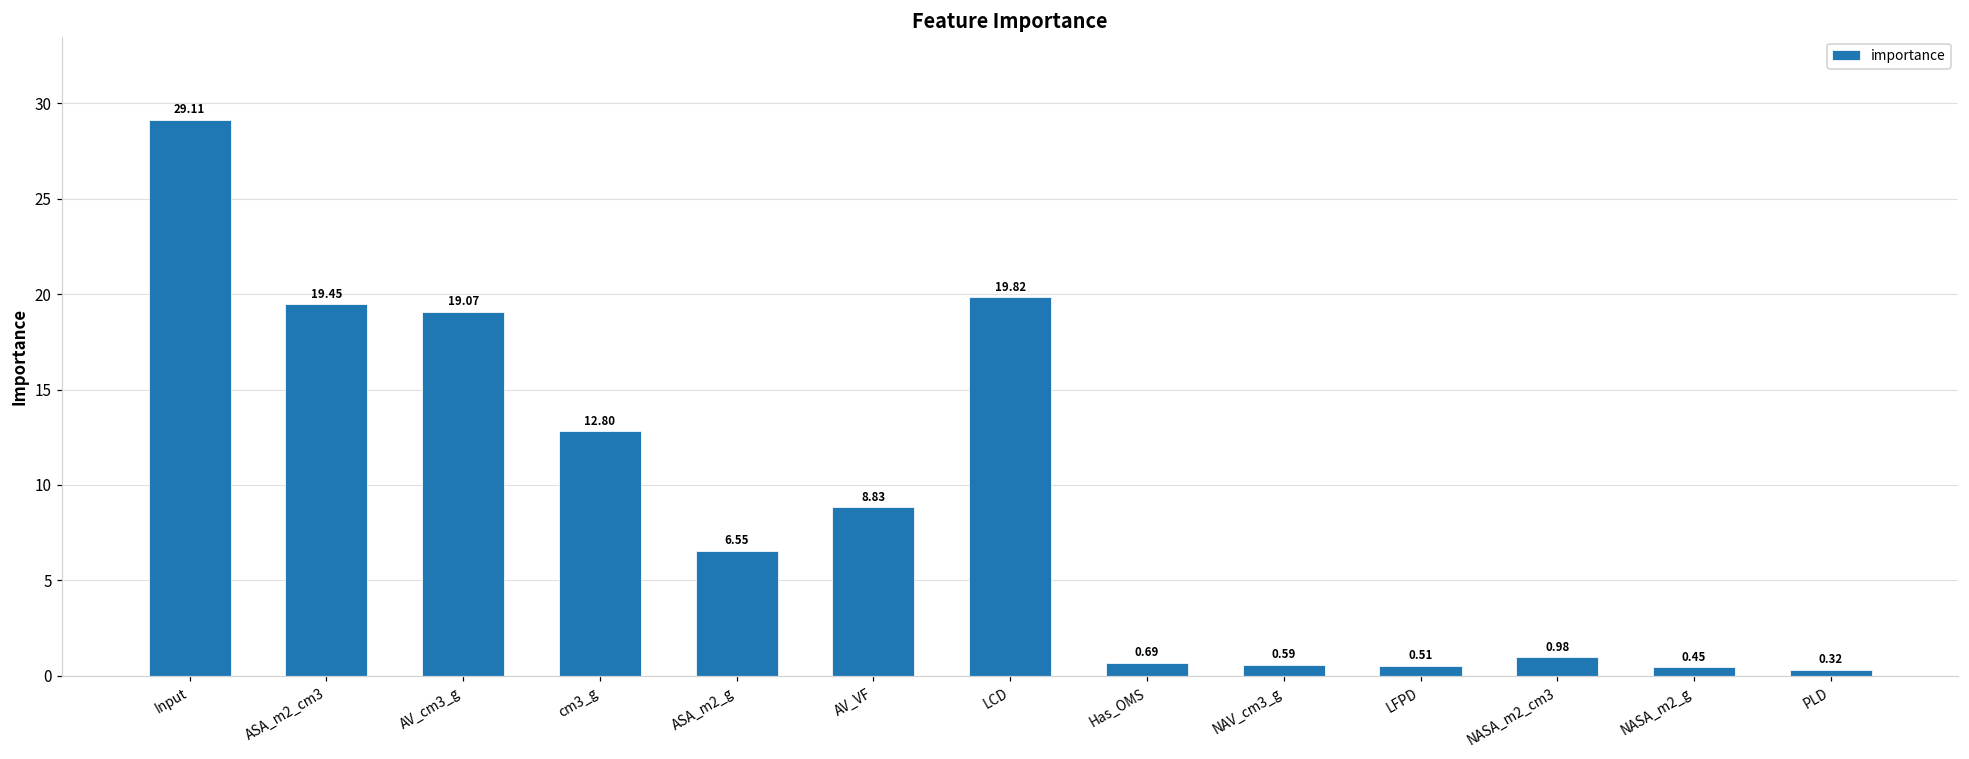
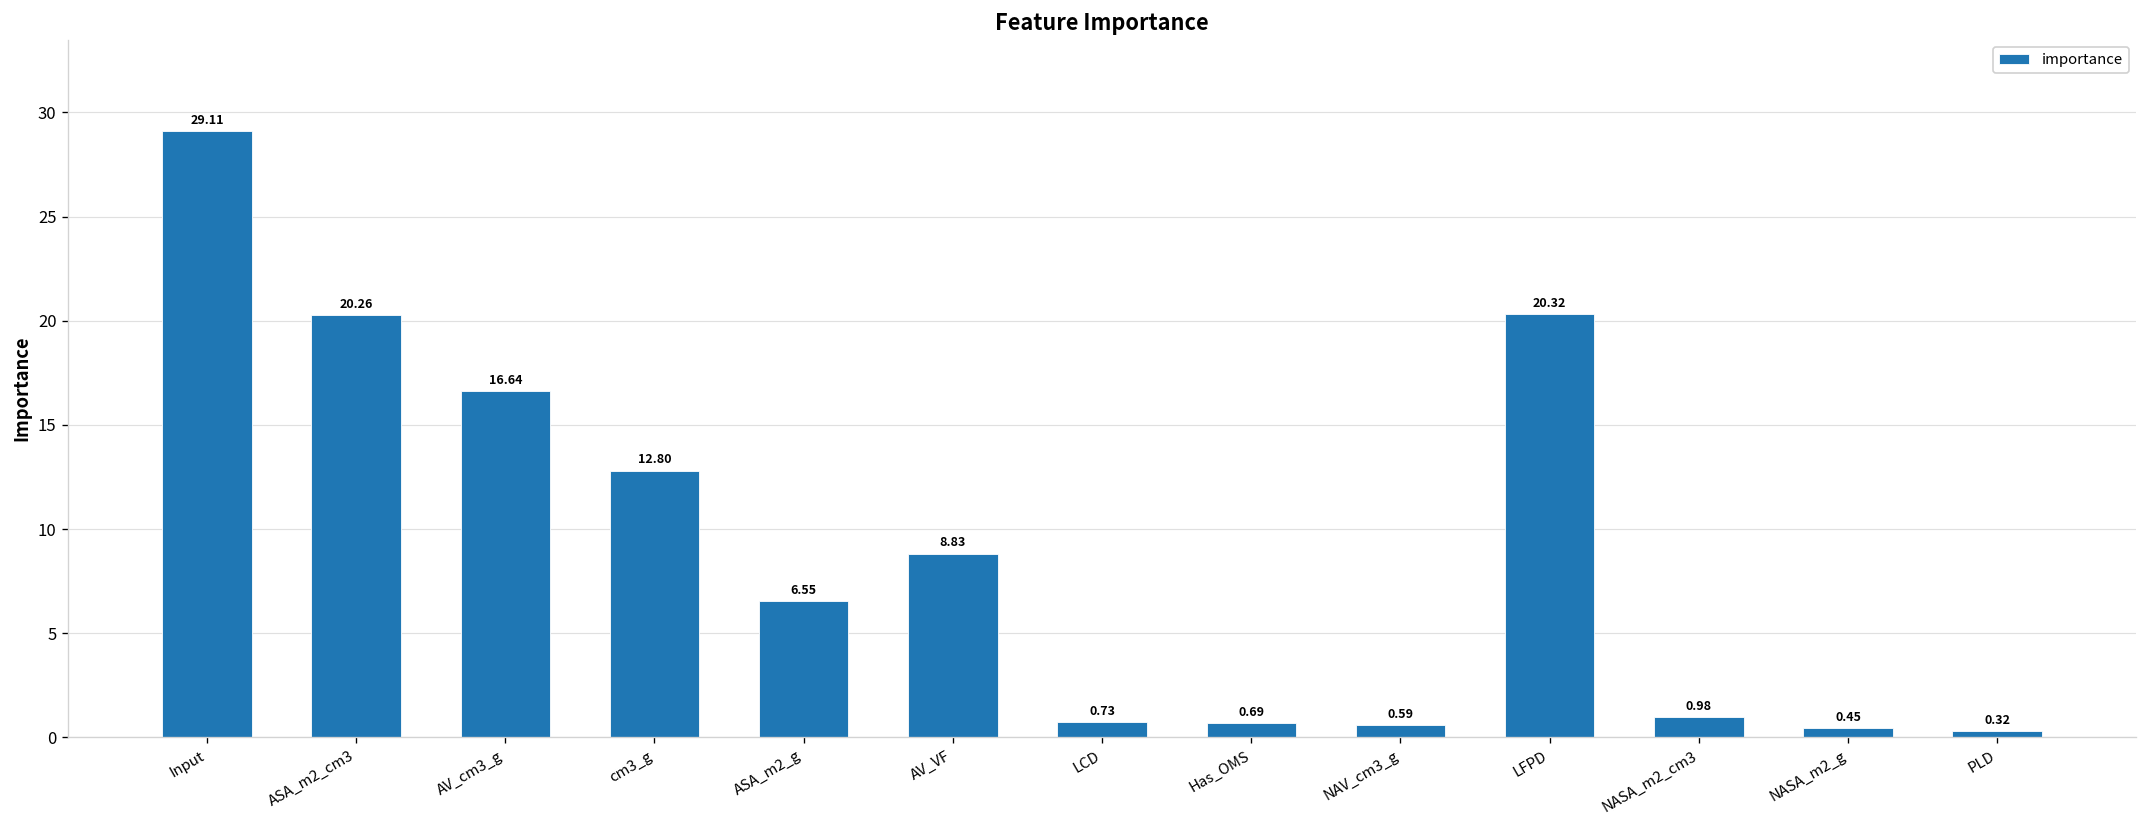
  {
    "Input": 29.11,
-   "ASA_m2_cm3": 19.45,
-   "AV_cm3_g": 19.07,
+   "ASA_m2_cm3": 20.26,
+   "AV_cm3_g": 16.64,
    "cm3_g": 12.80,
    "ASA_m2_g": 6.55,
    "AV_VF": 8.83,
-   "LCD": 19.82,
+   "LCD": 0.73,
    "Has_OMS": 0.69,
    "NAV_cm3_g": 0.59,
-   "LFPD": 0.51,
+   "LFPD": 20.32,
    "NASA_m2_cm3": 0.98,
    "NASA_m2_g": 0.45,
    "PLD": 0.32
  }
